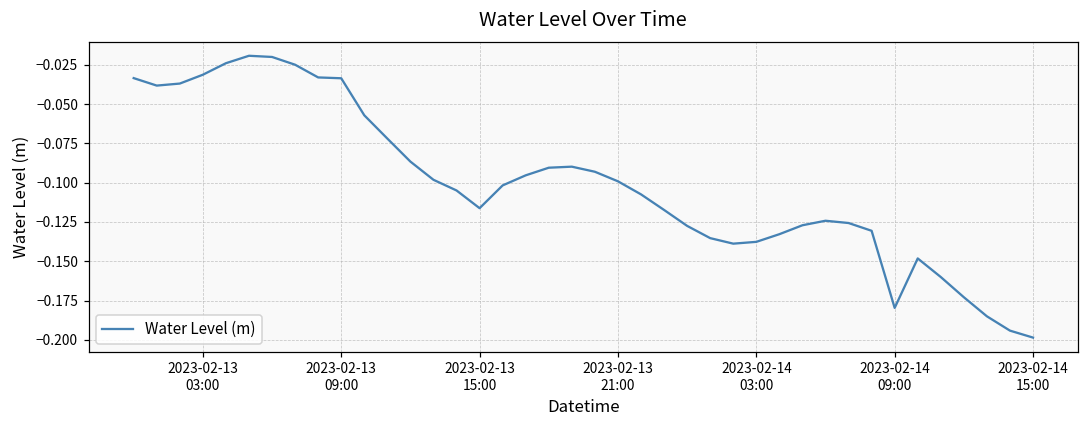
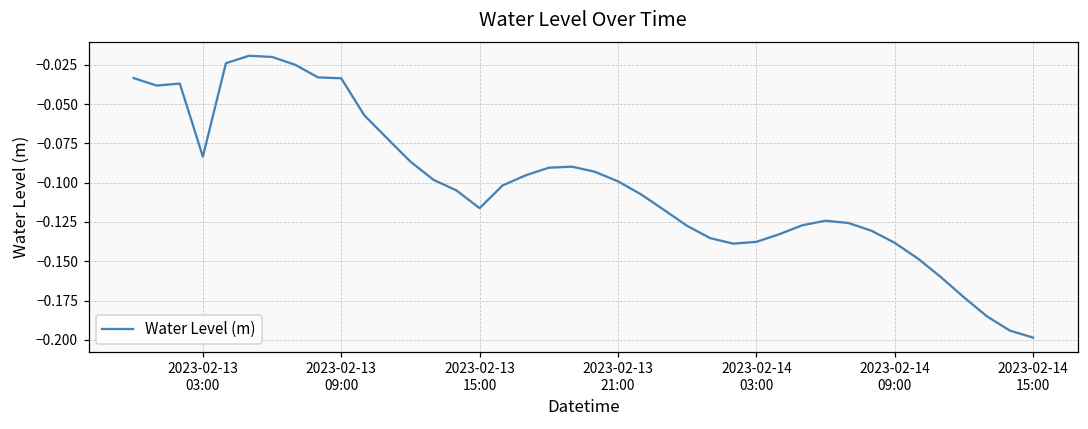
  {
-   "2023-02-13 03:00": -0.031,
+   "2023-02-13 03:00": -0.083,
    "2023-02-13 09:00": -0.034,
    "2023-02-13 15:00": -0.116,
    "2023-02-13 21:00": -0.099,
    "2023-02-14 03:00": -0.138,
-   "2023-02-14 09:00": -0.180,
+   "2023-02-14 09:00": -0.138,
    "2023-02-14 15:00": -0.199
  }
